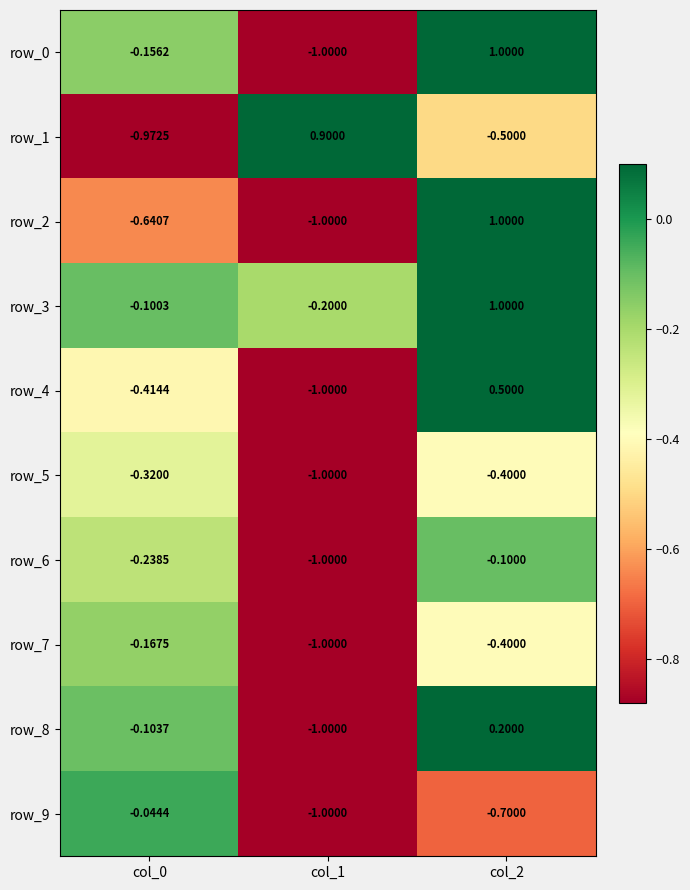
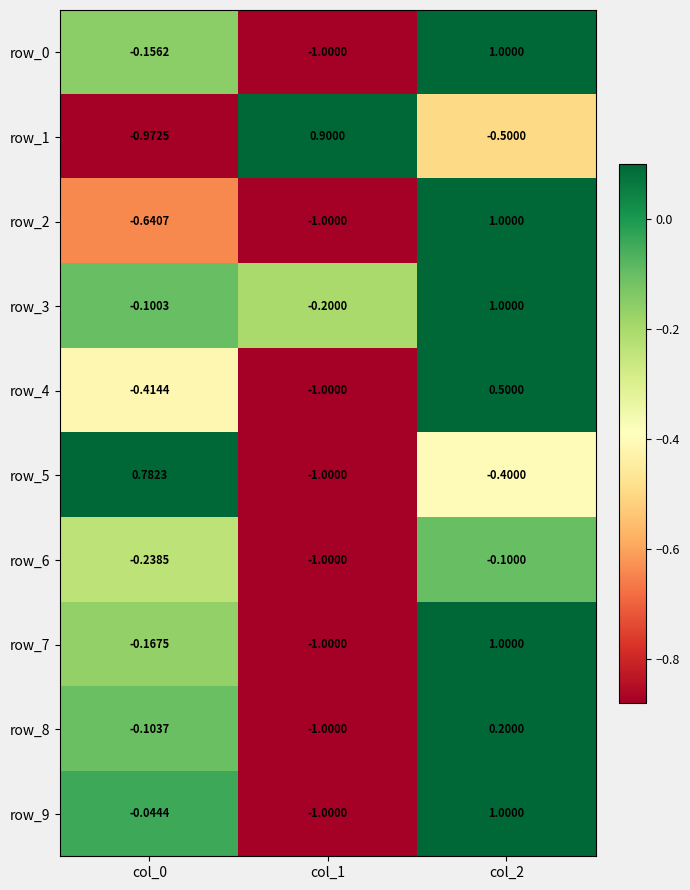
  {
    "row_0": {
      "col_0": -0.1562,
      "col_1": -1.0000,
      "col_2": 1.0000
    },
    "row_1": {
      "col_0": -0.9725,
      "col_1": 0.9000,
      "col_2": -0.5000
    },
    "row_2": {
      "col_0": -0.6407,
      "col_1": -1.0000,
      "col_2": 1.0000
    },
    "row_3": {
      "col_0": -0.1003,
      "col_1": -0.2000,
      "col_2": 1.0000
    },
    "row_4": {
      "col_0": -0.4144,
      "col_1": -1.0000,
      "col_2": 0.5000
    },
    "row_5": {
-     "col_0": -0.3200,
+     "col_0": 0.7823,
      "col_1": -1.0000,
      "col_2": -0.4000
    },
    "row_6": {
      "col_0": -0.2385,
      "col_1": -1.0000,
      "col_2": -0.1000
    },
    "row_7": {
      "col_0": -0.1675,
      "col_1": -1.0000,
-     "col_2": -0.4000
+     "col_2": 1.0000
    },
    "row_8": {
      "col_0": -0.1037,
      "col_1": -1.0000,
      "col_2": 0.2000
    },
    "row_9": {
      "col_0": -0.0444,
      "col_1": -1.0000,
-     "col_2": -0.7000
+     "col_2": 1.0000
    }
  }
